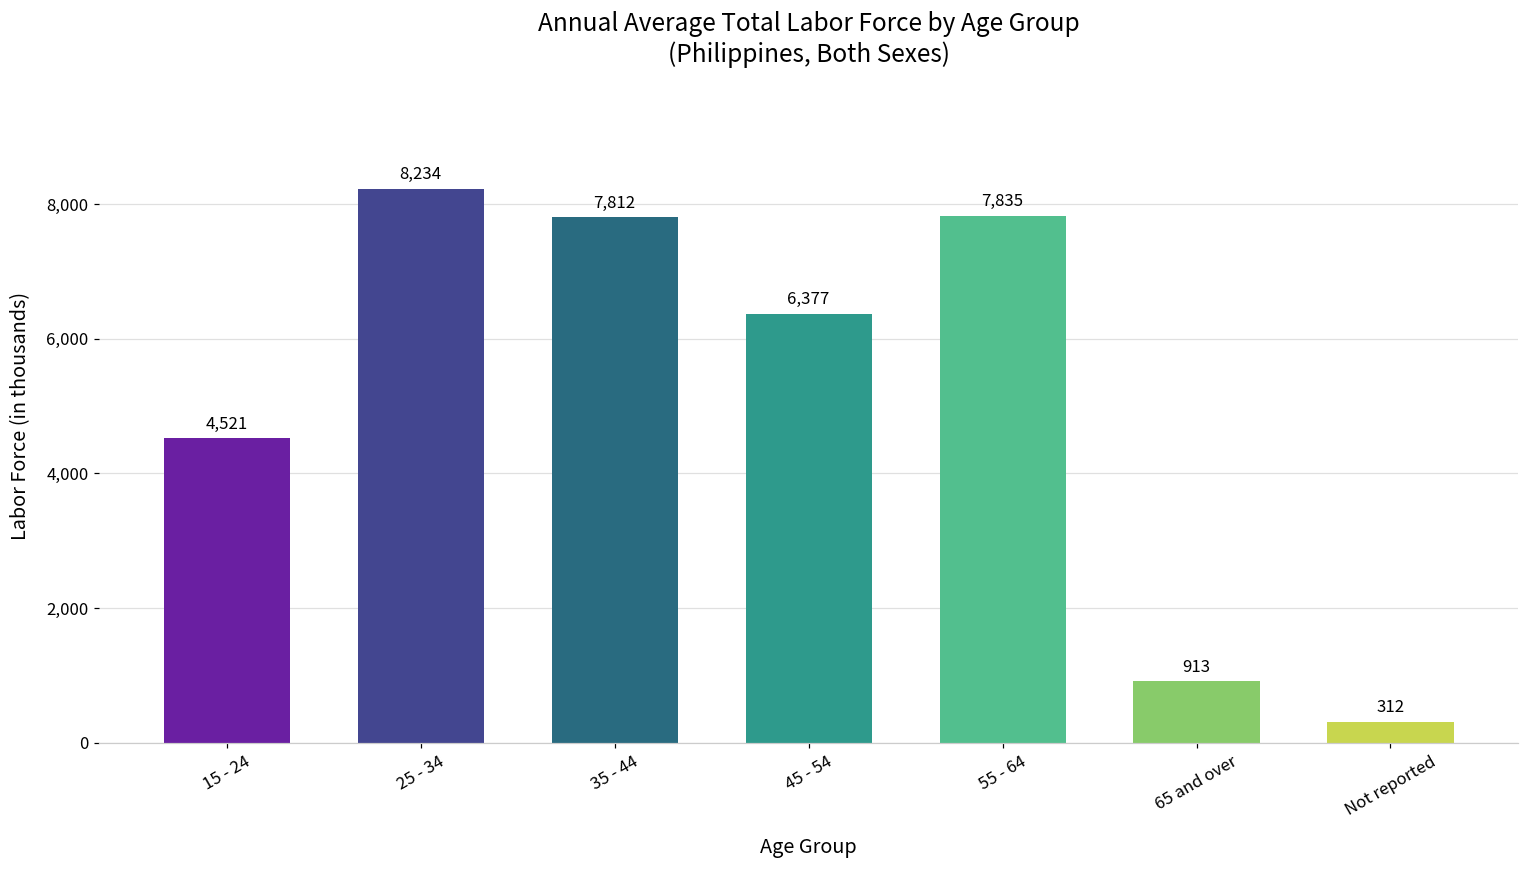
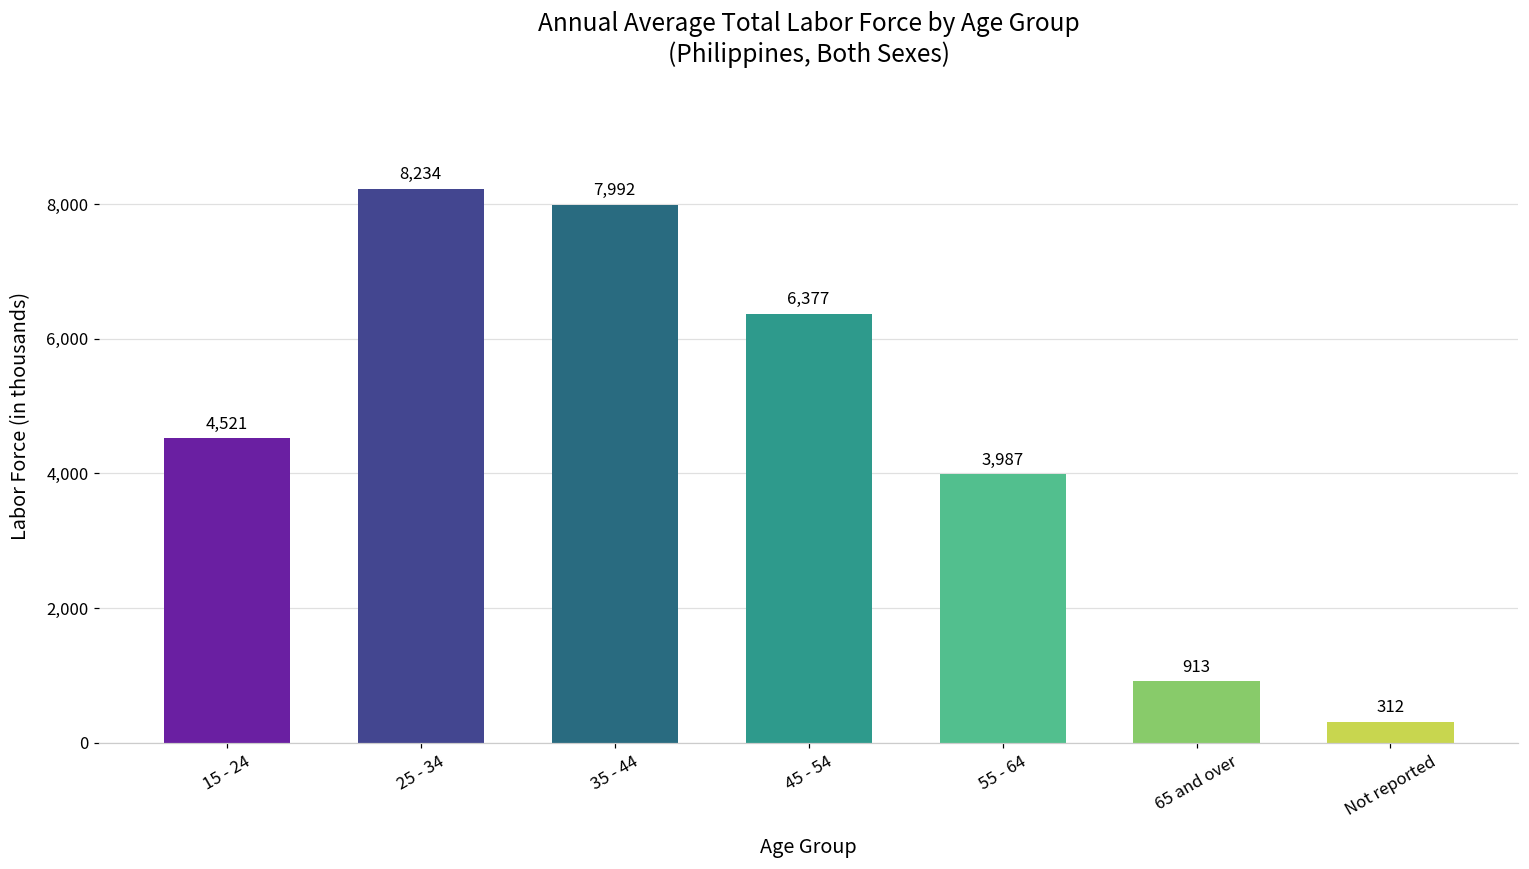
  {
    "15 - 24": "4,521",
    "25 - 34": "8,234",
-   "35 - 44": "7,812",
+   "35 - 44": "7,992",
    "45 - 54": "6,377",
-   "55 - 64": "7,835",
+   "55 - 64": "3,987",
    "65 and over": "913",
    "Not reported": "312"
  }
